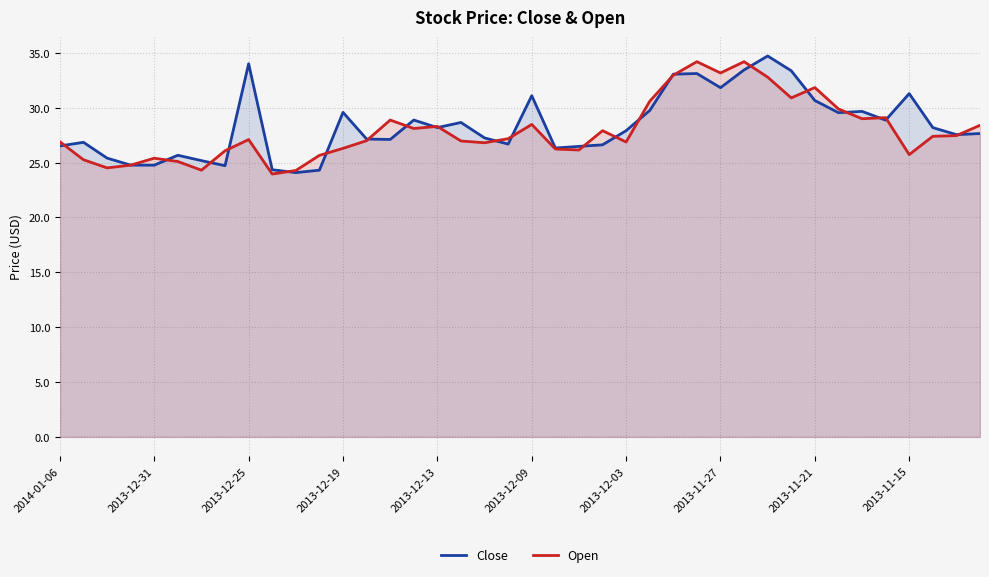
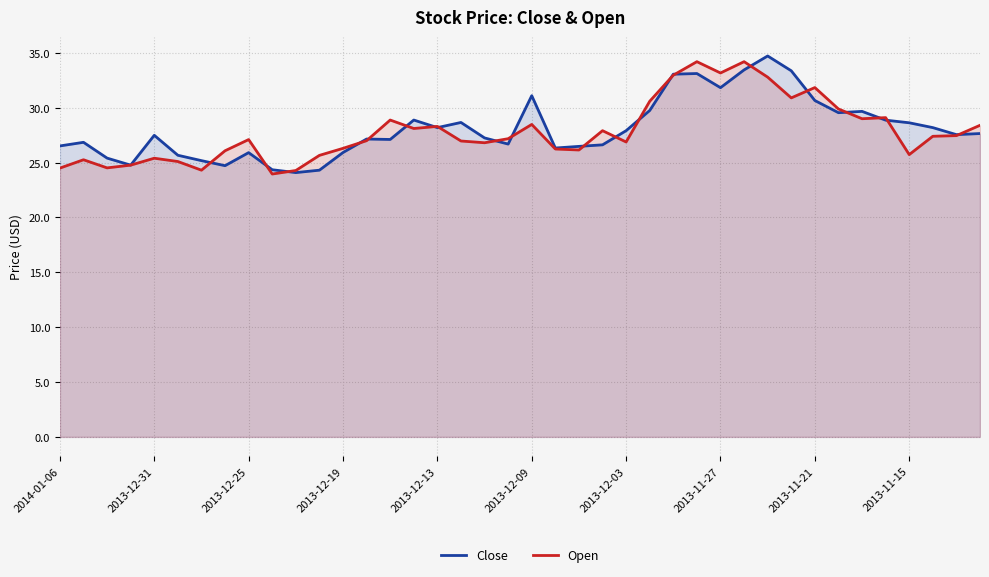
  {
    "Close": {
      "2014-01-06": 26.5,
-     "2013-12-31": 24.8,
-     "2013-12-25": 34.0,
-     "2013-12-19": 29.6,
+     "2013-12-31": 27.5,
+     "2013-12-25": 25.9,
+     "2013-12-19": 25.9,
      "2013-12-09": 31.1,
      "2013-12-03": 27.9,
      "2013-11-27": 31.8,
      "2013-11-21": 30.7,
-     "2013-11-15": 31.3
+     "2013-11-15": 28.6
    },
    "Open": {
-     "2014-01-06": 26.9,
+     "2014-01-06": 24.5,
      "2013-12-31": 25.4,
      "2013-12-25": 27.1,
      "2013-12-19": 26.3,
      "2013-12-09": 28.5,
      "2013-12-03": 26.9,
      "2013-11-27": 33.2,
      "2013-11-21": 31.8,
      "2013-11-15": 25.7
    }
  }
